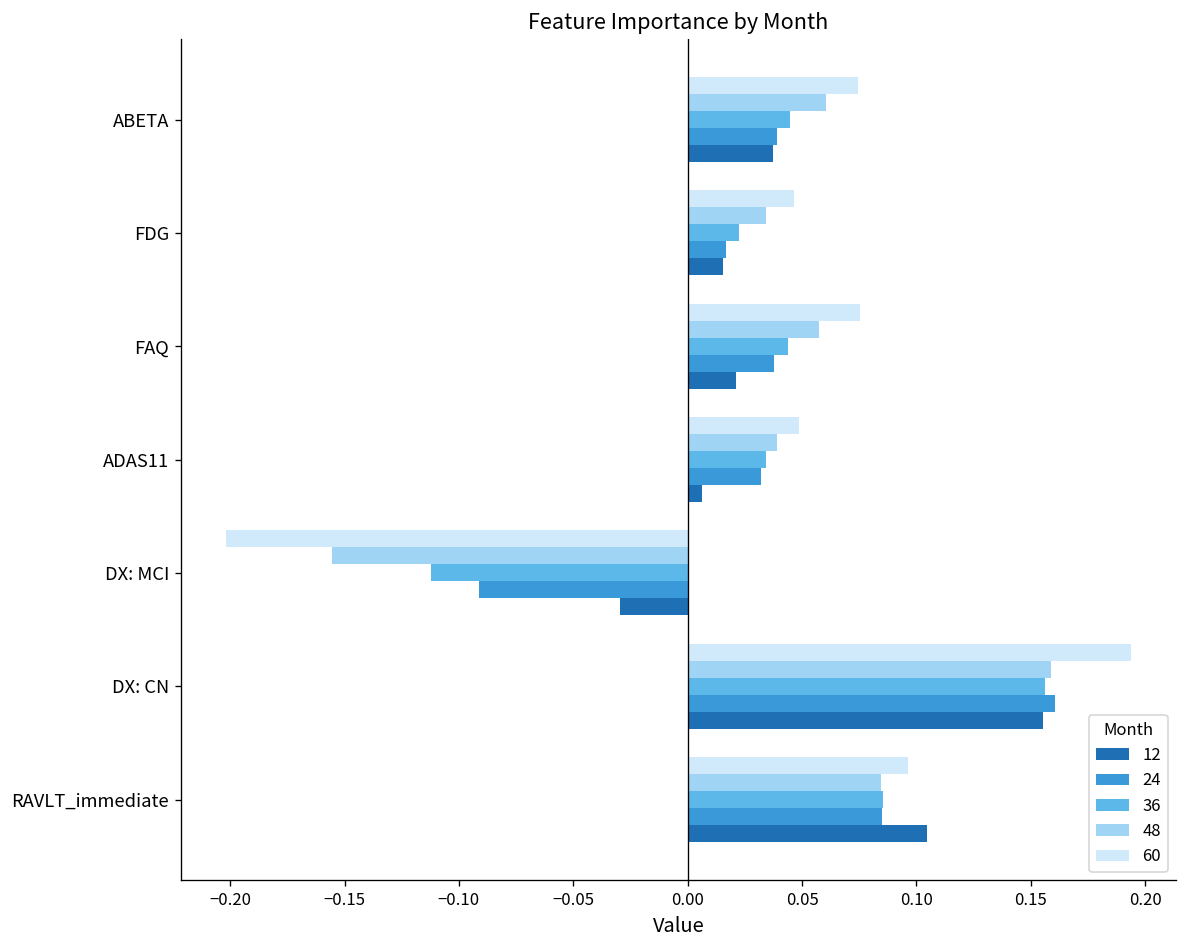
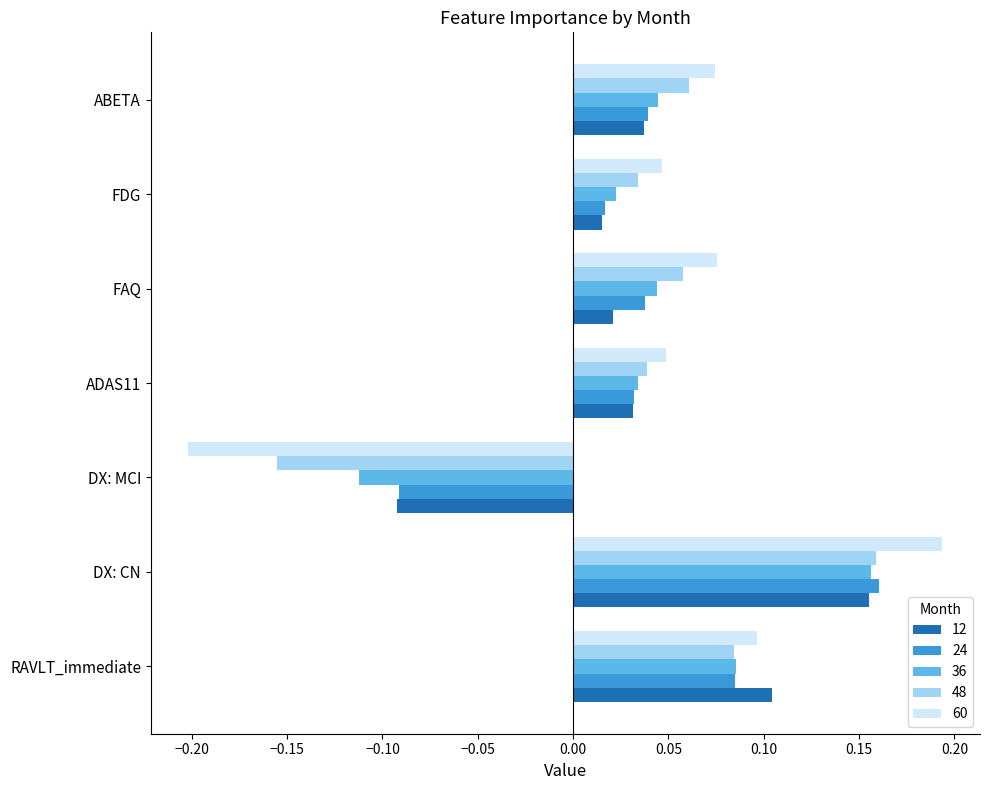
  {
    "12": {
      "ABETA": 0.037,
      "FDG": 0.015,
      "FAQ": 0.021,
-     "ADAS11": 0.006,
-     "DX: MCI": -0.030,
+     "ADAS11": 0.031,
+     "DX: MCI": -0.092,
      "DX: CN": 0.155,
      "RAVLT_immediate": 0.105
    }
  }
